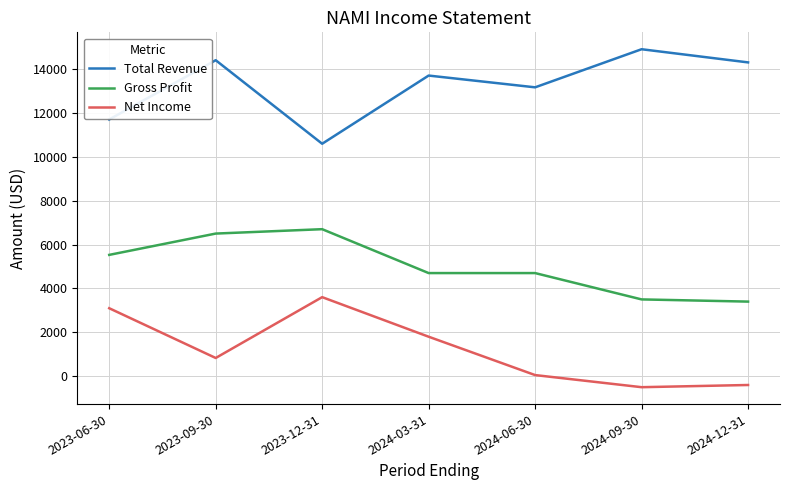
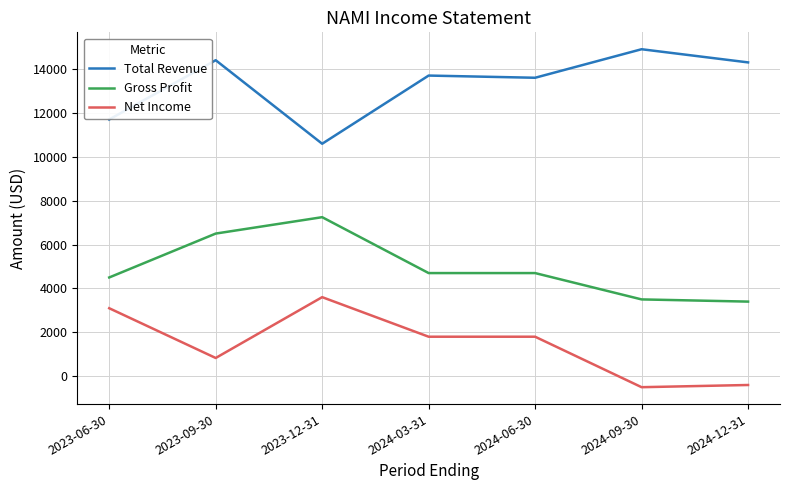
  {
    "Total Revenue": {
      "2023-06-30": 11700,
      "2023-09-30": 14400,
      "2023-12-31": 10600,
      "2024-03-31": 13700,
-     "2024-06-30": 13200,
+     "2024-06-30": 13600,
      "2024-09-30": 14900,
      "2024-12-31": 14300
    },
    "Gross Profit": {
-     "2023-06-30": 5500,
+     "2023-06-30": 4500,
      "2023-09-30": 6500,
-     "2023-12-31": 6700,
+     "2023-12-31": 7200,
      "2024-03-31": 4700,
      "2024-06-30": 4700,
      "2024-09-30": 3500,
      "2024-12-31": 3400
    },
    "Net Income": {
      "2023-06-30": 3100,
      "2023-09-30": 800,
      "2023-12-31": 3600,
      "2024-03-31": 1800,
-     "2024-06-30": 100,
+     "2024-06-30": 1800,
      "2024-09-30": -500,
      "2024-12-31": -400
    }
  }
